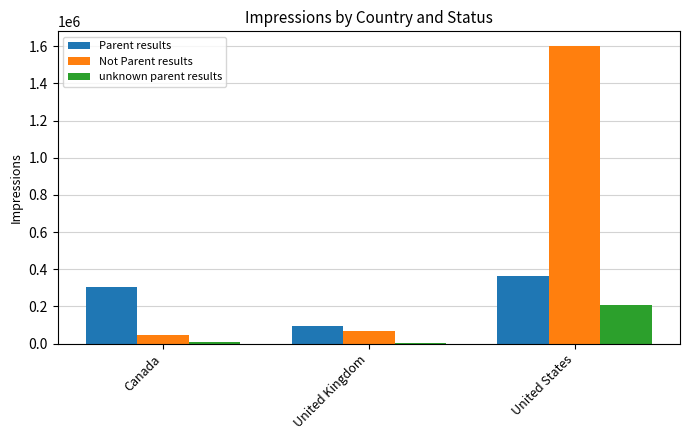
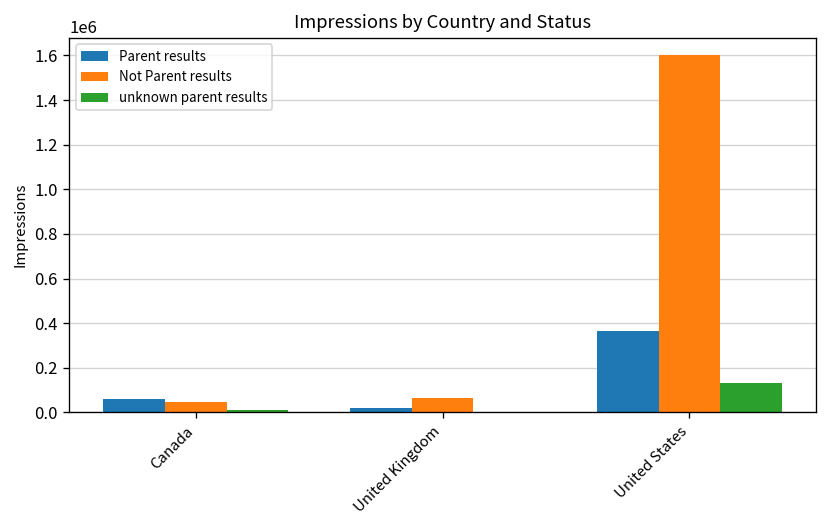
  {
    "Parent results": {
-     "Canada": 310000,
-     "United Kingdom": 100000,
+     "Canada": 60000,
+     "United Kingdom": 20000,
      "United States": 370000
    },
    "Not Parent results": {
      "Canada": 50000,
      "United Kingdom": 70000,
      "United States": 1600000
    },
    "unknown parent results": {
-     "United States": 210000
+     "United States": 130000
    }
  }
